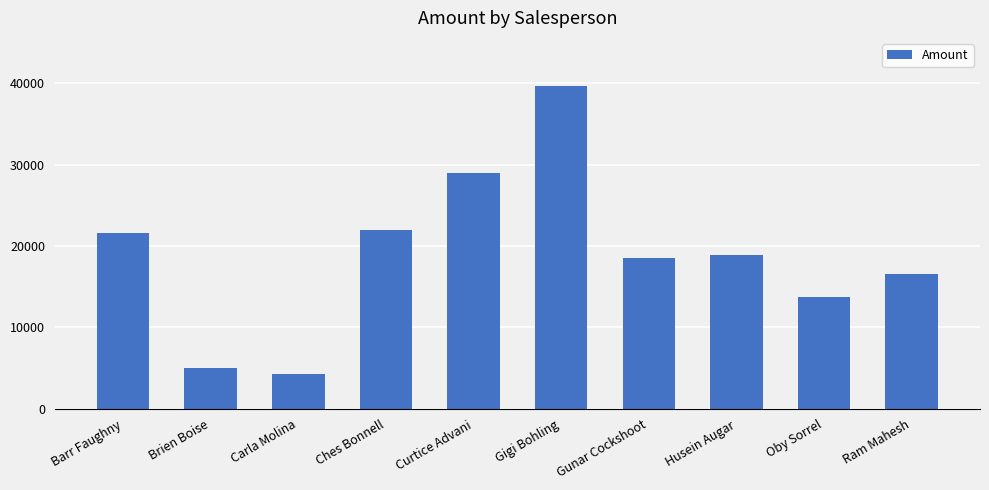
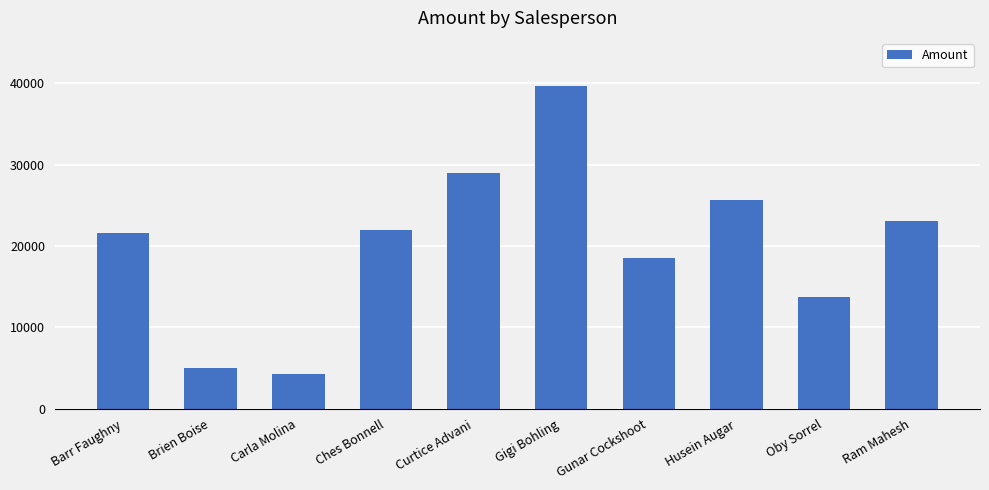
  {
    "Barr Faughny": 22000,
    "Brien Boise": 5000,
    "Carla Molina": 4000,
    "Ches Bonnell": 22000,
    "Curtice Advani": 29000,
    "Gigi Bohling": 40000,
    "Gunar Cockshoot": 19000,
-   "Husein Augar": 19000,
+   "Husein Augar": 26000,
    "Oby Sorrel": 14000,
-   "Ram Mahesh": 17000
+   "Ram Mahesh": 23000
  }
